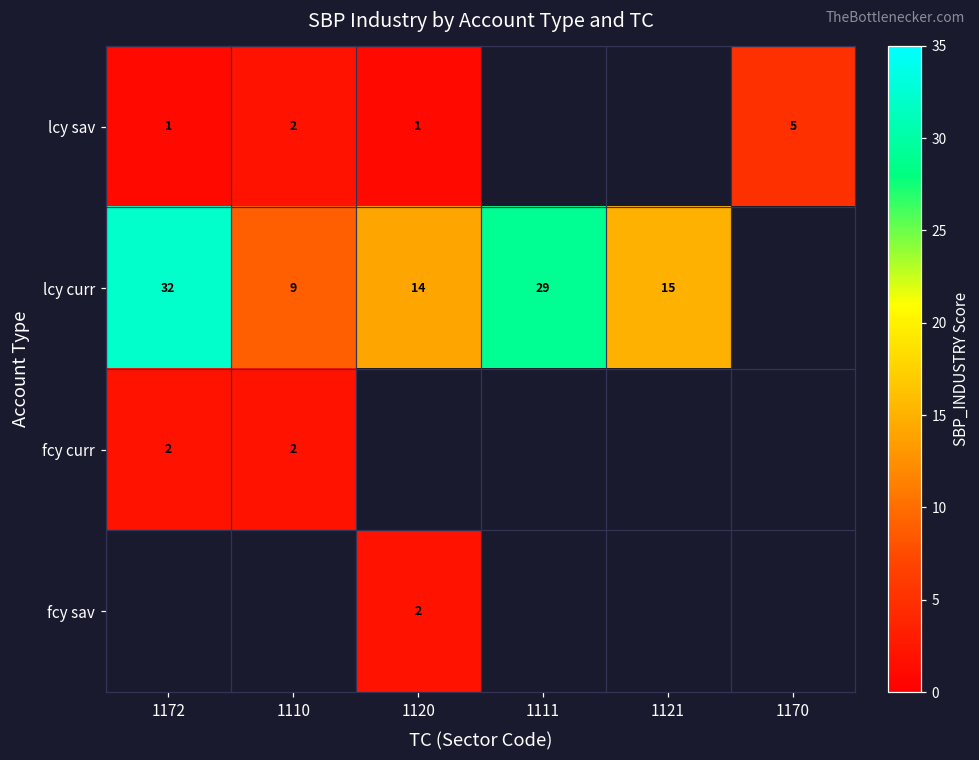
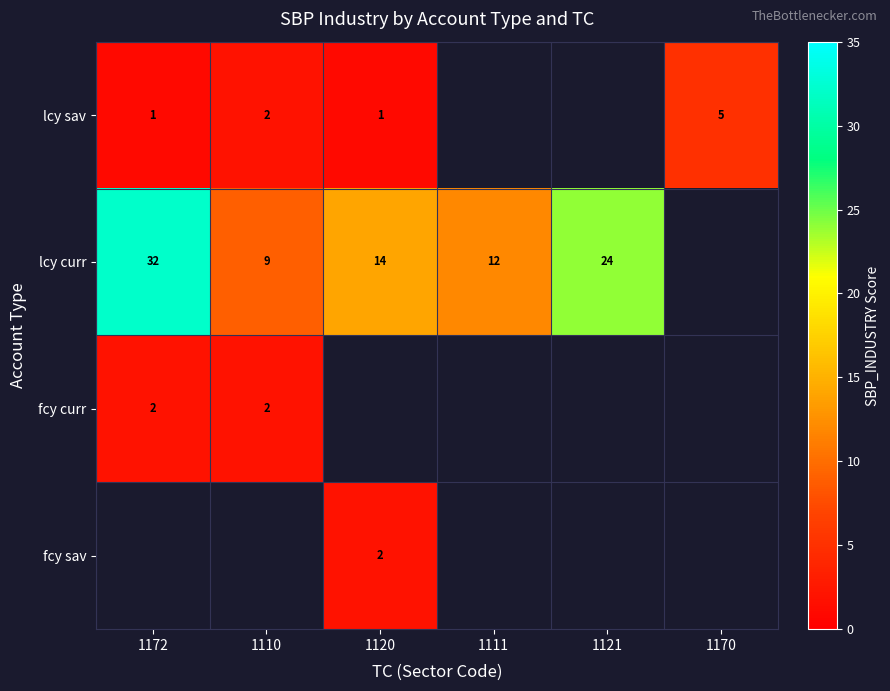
  {
    "lcy sav": {
      "1172": 1,
      "1110": 2,
      "1120": 1,
      "1170": 5
    },
    "lcy curr": {
      "1172": 32,
      "1110": 9,
      "1120": 14,
-     "1111": 29,
-     "1121": 15
+     "1111": 12,
+     "1121": 24
    },
    "fcy curr": {
      "1172": 2,
      "1110": 2
    },
    "fcy sav": {
      "1120": 2
    }
  }
